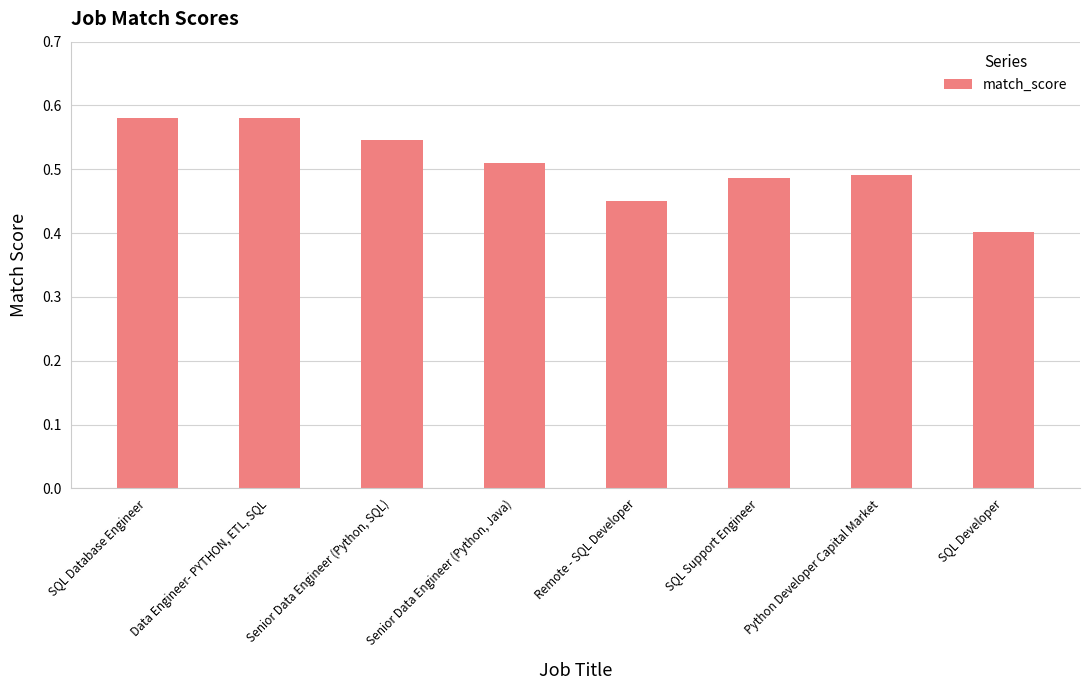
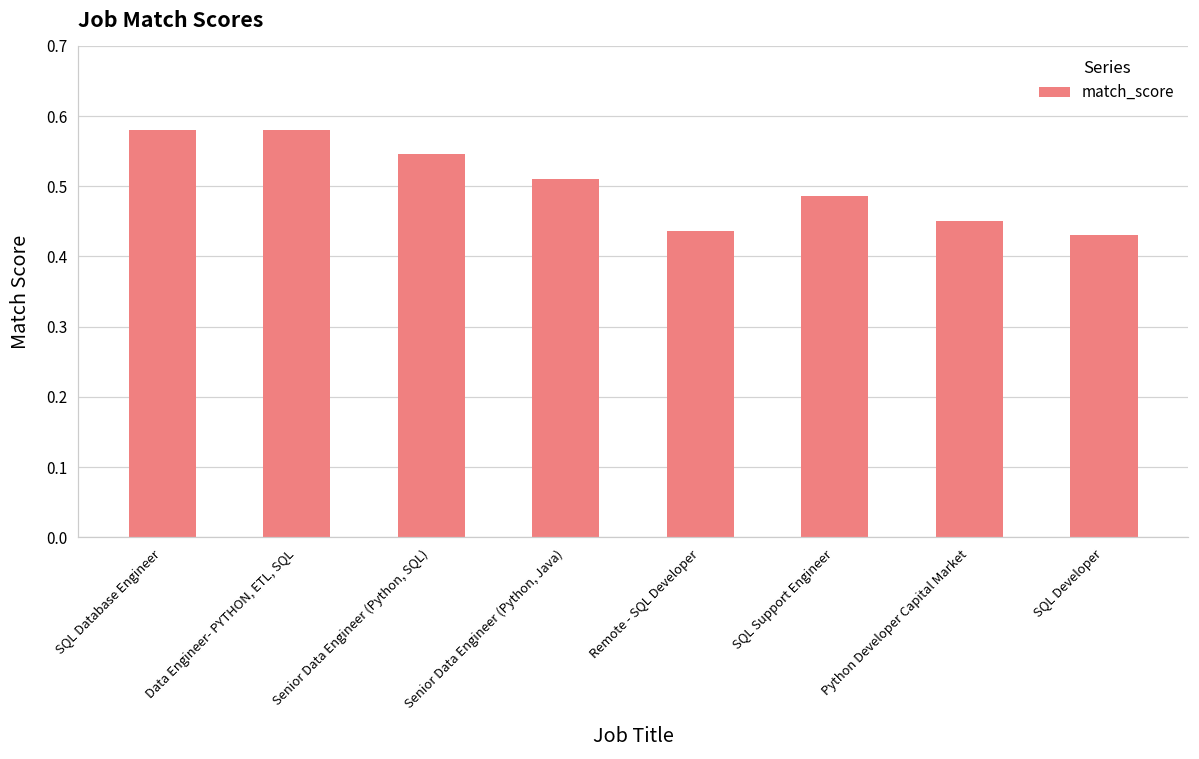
  {
    "SQL Database Engineer": 0.58,
    "Data Engineer- PYTHON, ETL, SQL": 0.58,
    "Senior Data Engineer (Python, SQL)": 0.55,
    "Senior Data Engineer (Python, Java)": 0.51,
-   "Remote - SQL Developer": 0.45,
+   "Remote - SQL Developer": 0.44,
    "SQL Support Engineer": 0.49,
-   "Python Developer Capital Market": 0.49,
-   "SQL Developer": 0.40
+   "Python Developer Capital Market": 0.45,
+   "SQL Developer": 0.43
  }
